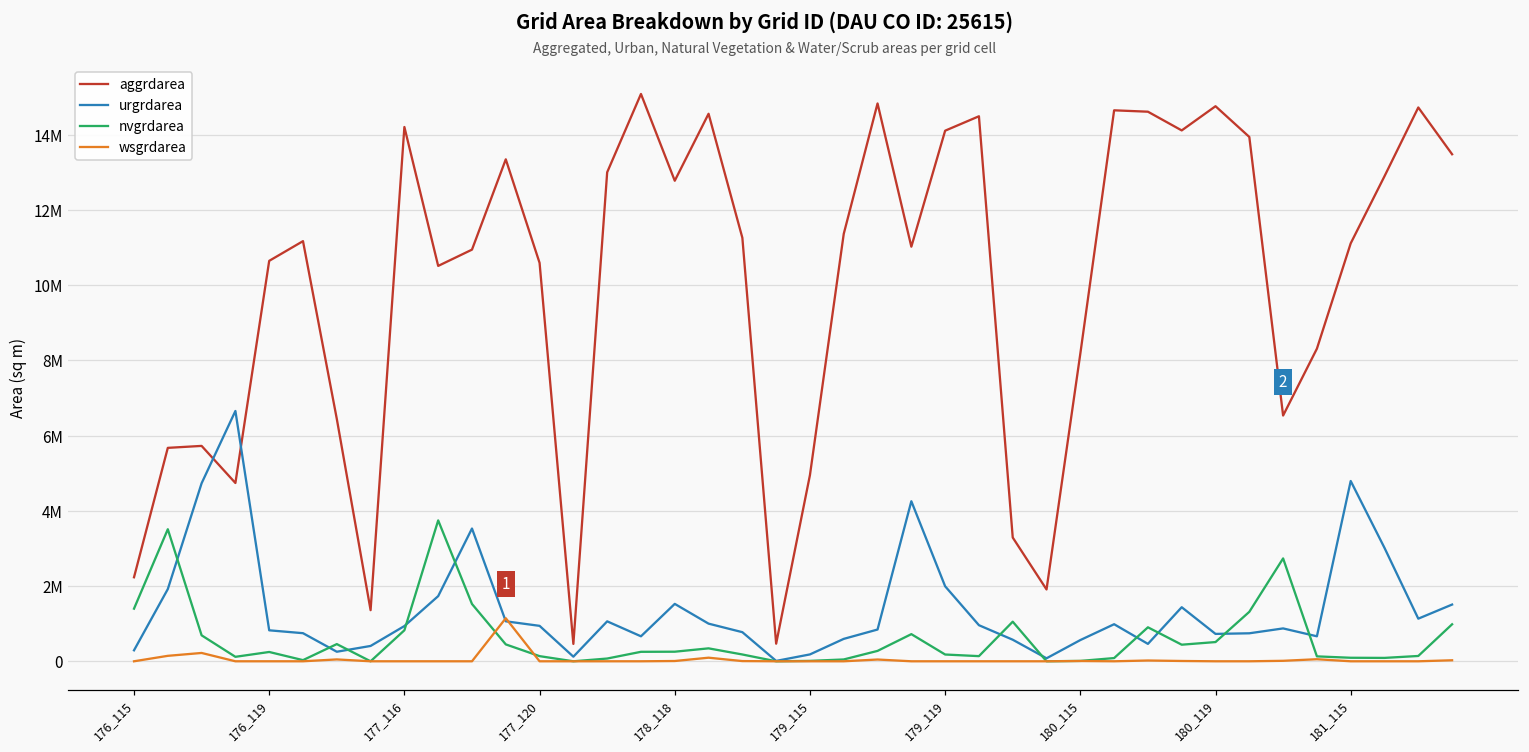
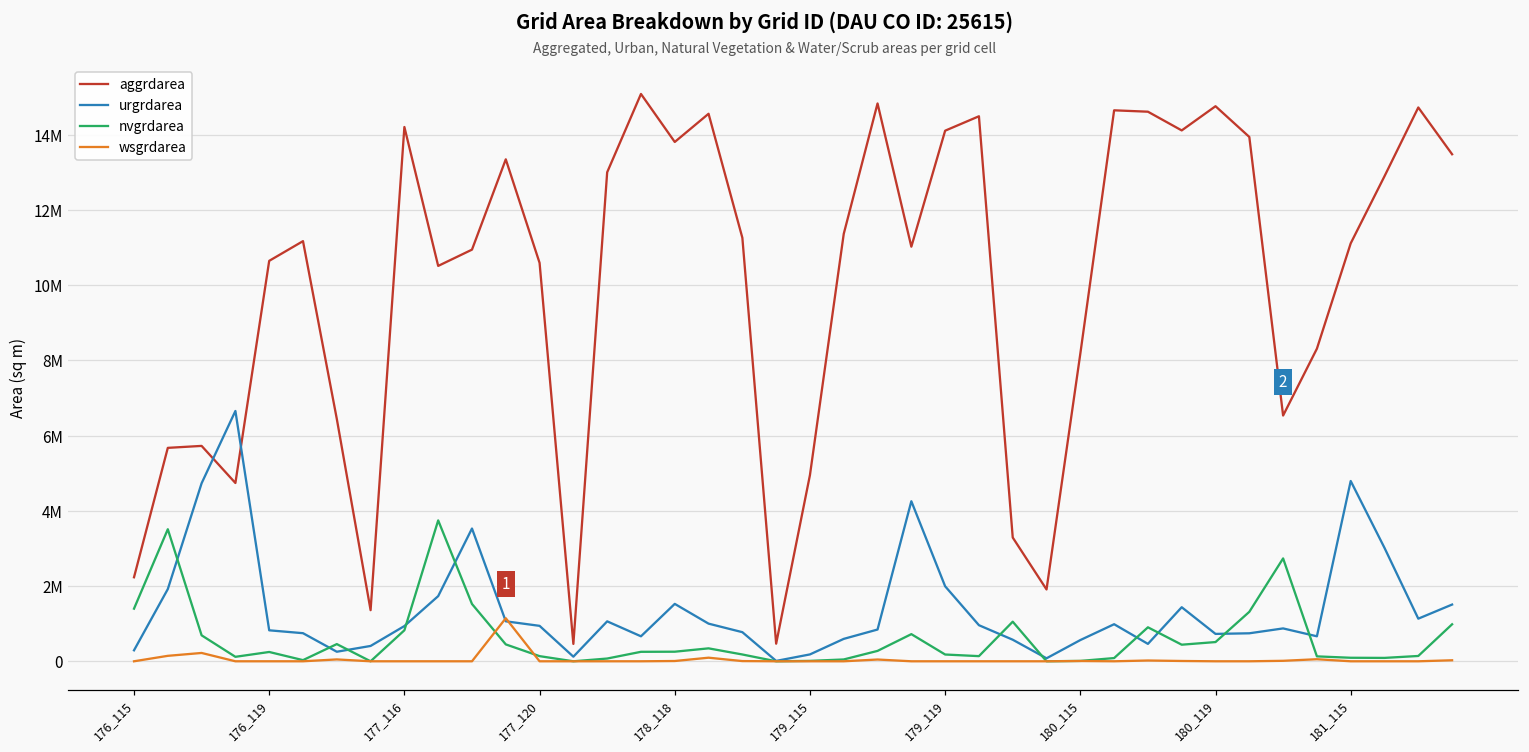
  {
    "aggrdarea": {
      "176_115": 2200000,
      "176_119": 10600000,
      "177_116": 14200000,
      "177_120": 10600000,
-     "178_118": 12800000,
+     "178_118": 13800000,
      "179_115": 5000000,
      "179_119": 14100000,
      "180_115": 8200000,
      "180_119": 14800000,
      "181_115": 11100000
    },
    "urgrdarea": {
      "176_115": 300000,
      "176_119": 800000,
      "177_116": 900000,
      "177_120": 900000,
      "178_118": 1500000,
      "179_115": 200000,
      "179_119": 2000000,
      "180_115": 600000,
      "180_119": 700000,
      "181_115": 4800000
    },
    "nvgrdarea": {
      "176_115": 1400000,
      "176_119": 200000,
      "177_116": 800000,
      "177_120": 100000,
      "178_118": 300000,
      "179_119": 200000,
      "180_119": 500000,
      "181_115": 100000
    },
    "wsgrdarea": {
      "176_115": 0,
      "176_119": 0,
      "177_116": 0,
      "177_120": 0,
      "178_118": 0,
      "179_119": 0,
      "180_119": 0,
      "181_115": 0
    }
  }
